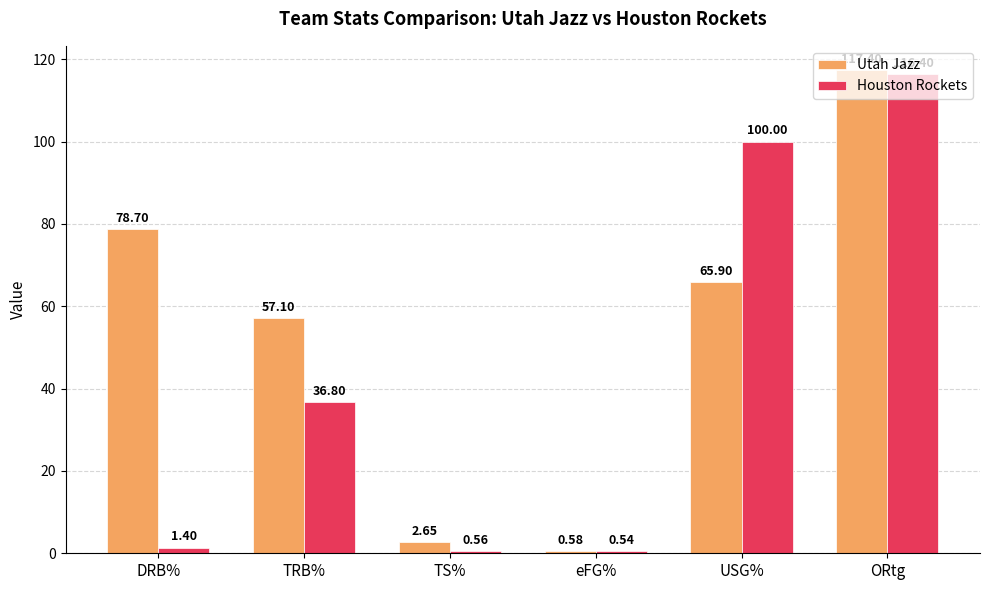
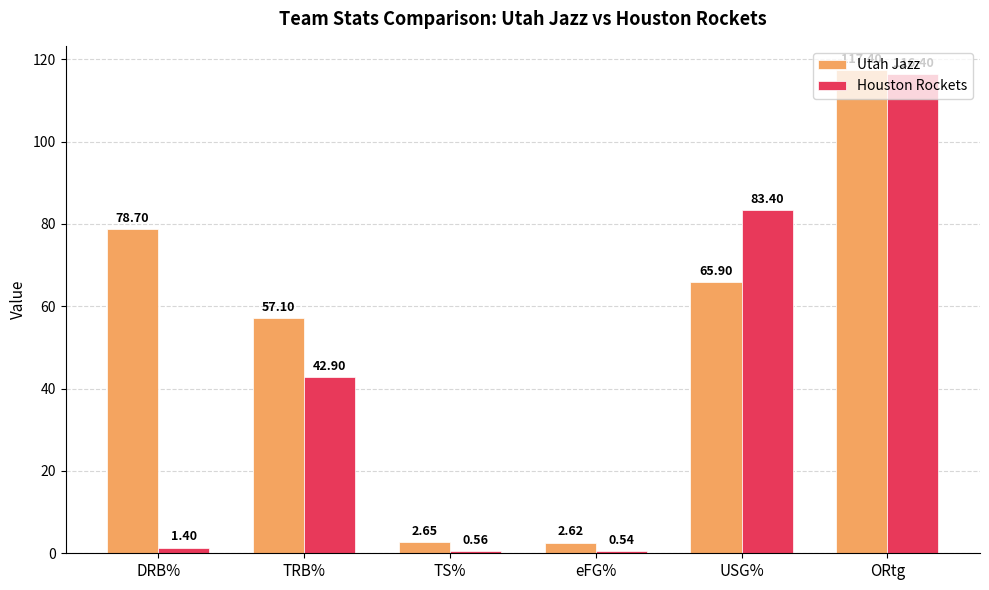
  {
    "Utah Jazz": {
      "DRB%": 78.70,
      "TRB%": 57.10,
      "TS%": 2.65,
-     "eFG%": 0.58,
+     "eFG%": 2.62,
      "USG%": 65.90
    },
    "Houston Rockets": {
      "DRB%": 1.40,
-     "TRB%": 36.80,
+     "TRB%": 42.90,
      "TS%": 0.56,
      "eFG%": 0.54,
-     "USG%": 100.00
+     "USG%": 83.40
    }
  }
